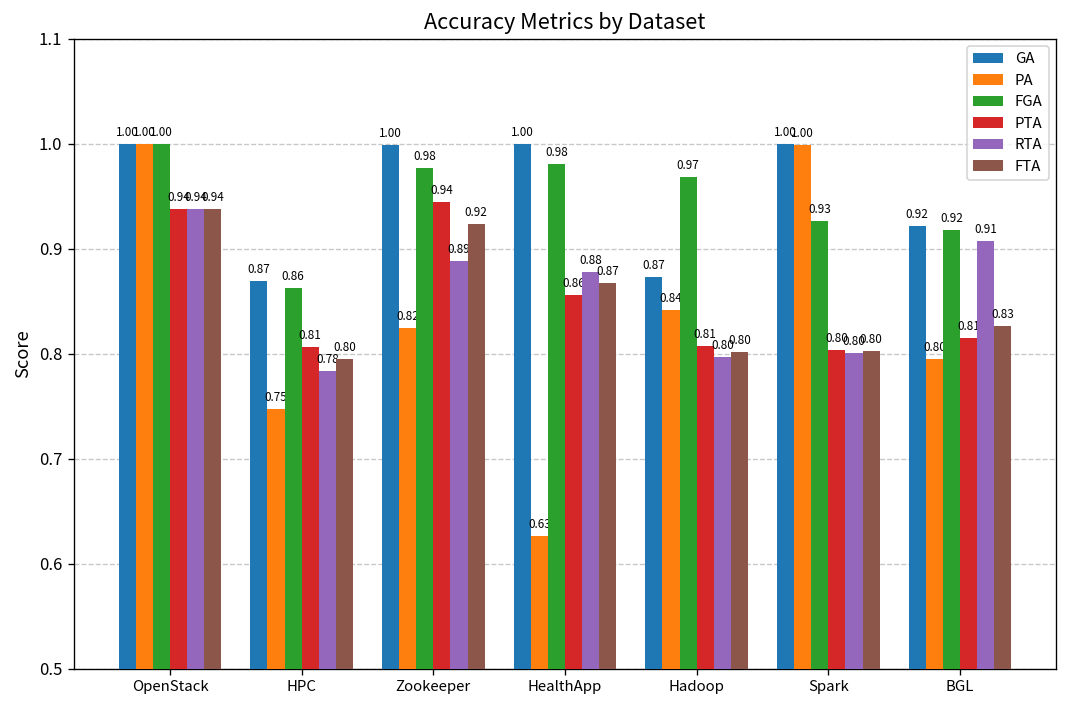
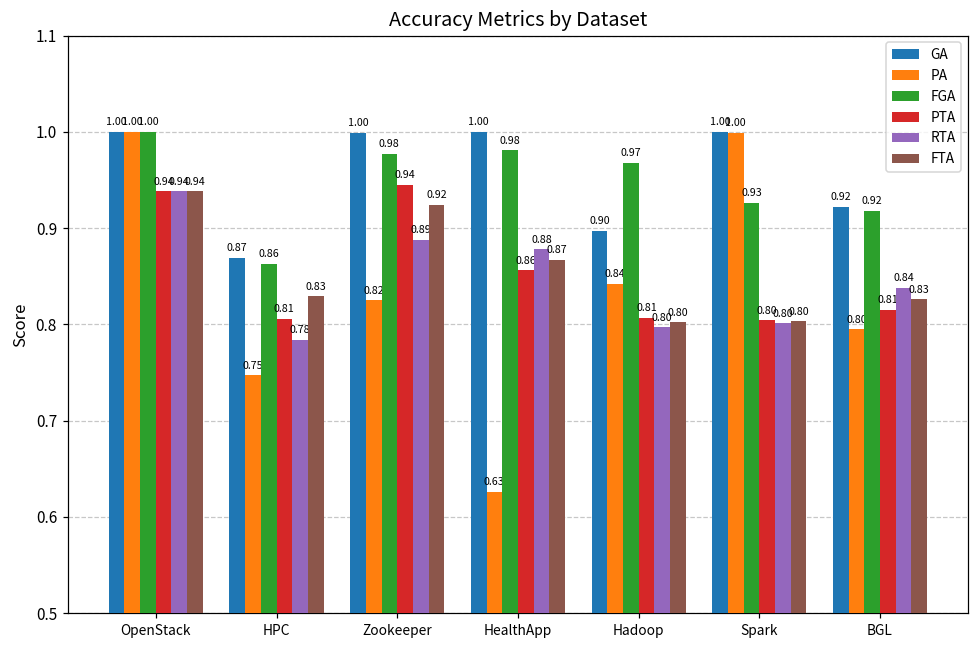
  {
    "GA": {
      "HPC": 0.87,
      "Zookeeper": 1.00,
      "HealthApp": 1.00,
-     "Hadoop": 0.87,
+     "Hadoop": 0.90,
      "BGL": 0.92
    },
    "PA": {
      "HPC": 0.75,
      "Zookeeper": 0.82,
      "HealthApp": 0.63,
      "Hadoop": 0.84,
      "BGL": 0.80
    },
    "FGA": {
      "HPC": 0.86,
      "Zookeeper": 0.98,
      "HealthApp": 0.98,
      "Hadoop": 0.97,
      "Spark": 0.93,
      "BGL": 0.92
    },
    "PTA": {
      "HPC": 0.81,
      "Zookeeper": 0.94,
      "HealthApp": 0.86,
      "Hadoop": 0.81,
      "BGL": 0.81
    },
    "RTA": {
      "HPC": 0.78,
      "Zookeeper": 0.89,
      "HealthApp": 0.88,
      "Hadoop": 0.80,
-     "BGL": 0.91
+     "BGL": 0.84
    },
    "FTA": {
-     "HPC": 0.80,
+     "HPC": 0.83,
      "Zookeeper": 0.92,
      "HealthApp": 0.87,
      "Hadoop": 0.80,
      "BGL": 0.83
    }
  }
